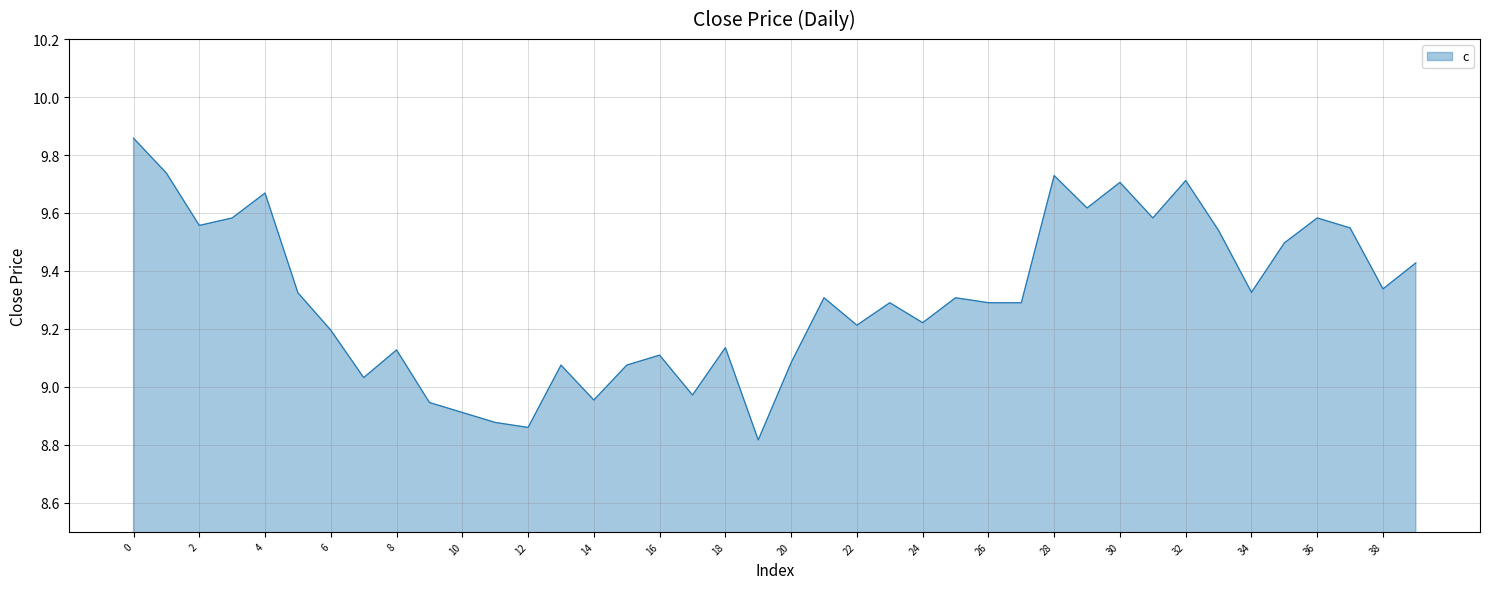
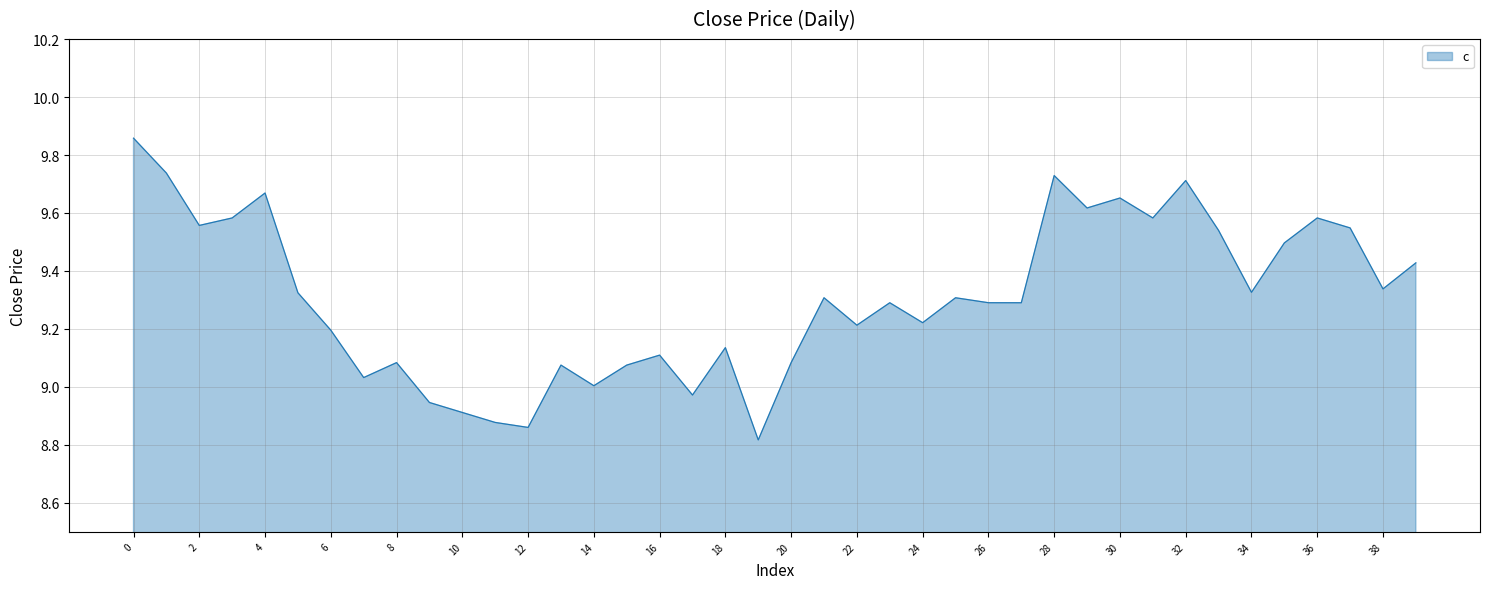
  {
    "0": 9.86,
    "2": 9.56,
    "4": 9.67,
    "6": 9.20,
-   "8": 9.13,
+   "8": 9.08,
    "10": 8.91,
    "12": 8.86,
-   "14": 8.95,
+   "14": 9.00,
    "16": 9.11,
    "18": 9.14,
    "20": 9.08,
    "22": 9.21,
    "24": 9.22,
    "26": 9.29,
    "28": 9.73,
-   "30": 9.71,
+   "30": 9.65,
    "32": 9.71,
    "34": 9.33,
    "36": 9.58,
    "38": 9.34
  }
